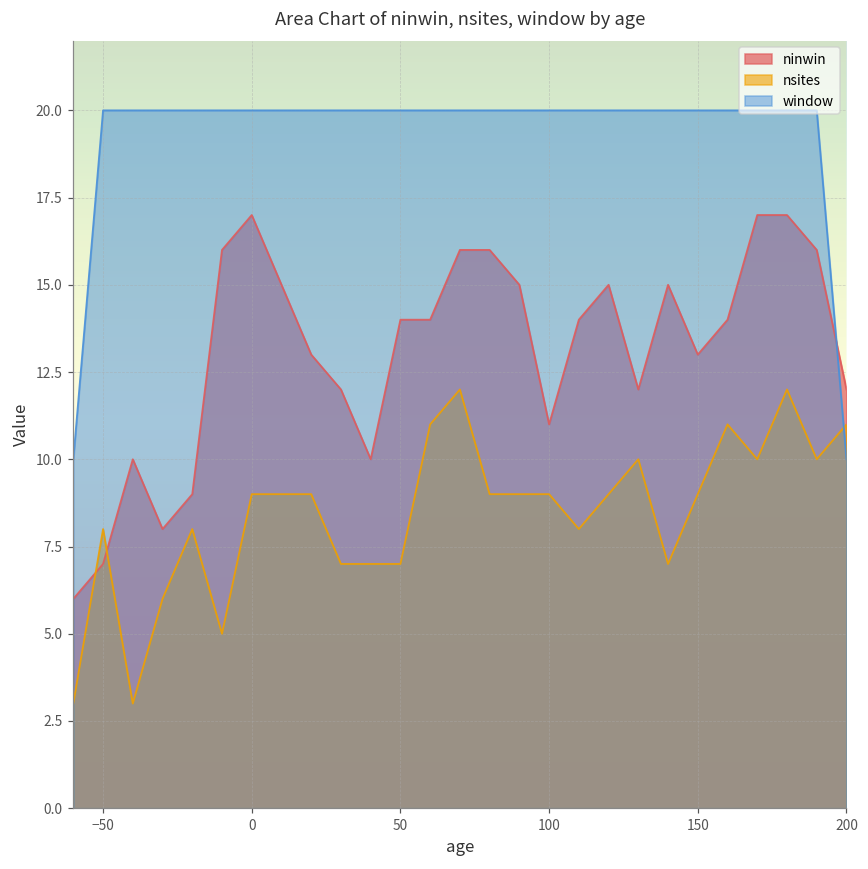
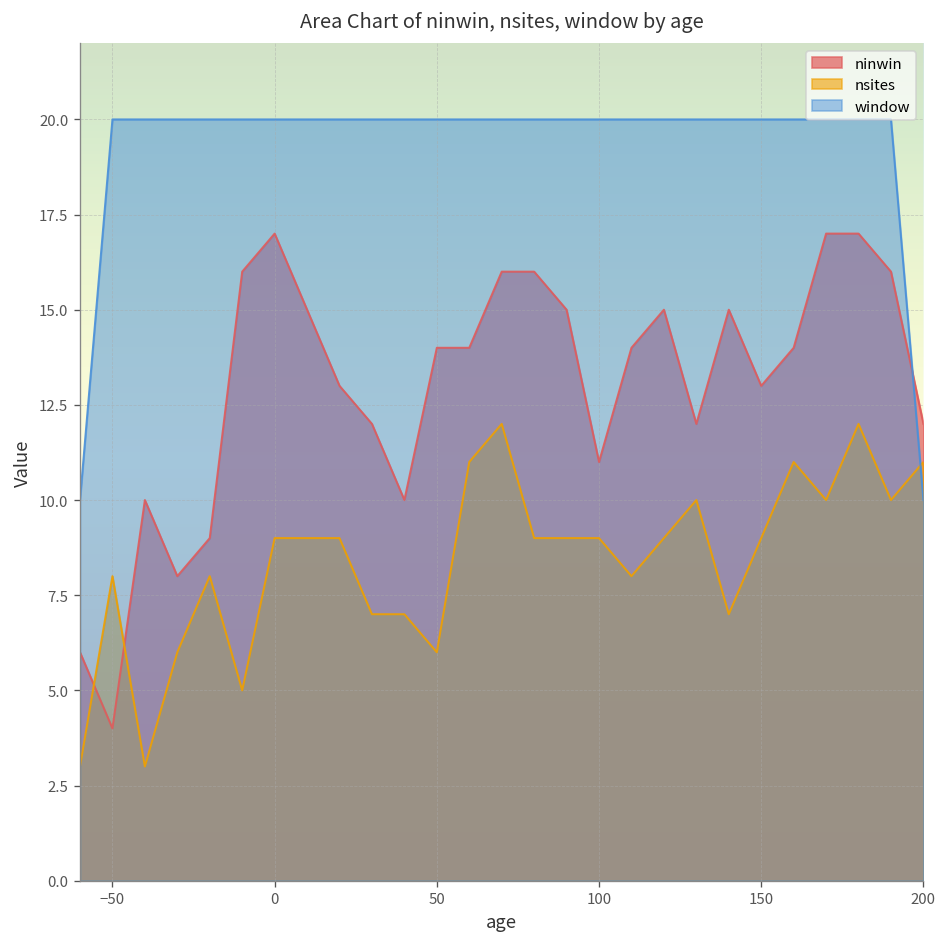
  {
    "ninwin": {
-     "−50": 7,
+     "−50": 4,
      "0": 17,
      "50": 14,
      "100": 11,
      "150": 13,
      "200": 12
    },
    "nsites": {
      "−50": 8,
      "0": 9,
-     "50": 7,
+     "50": 6,
      "100": 9,
      "150": 9,
      "200": 11
    },
    "window": {
      "−50": 20,
      "0": 20,
      "50": 20,
      "100": 20,
      "150": 20,
      "200": 10
    }
  }
